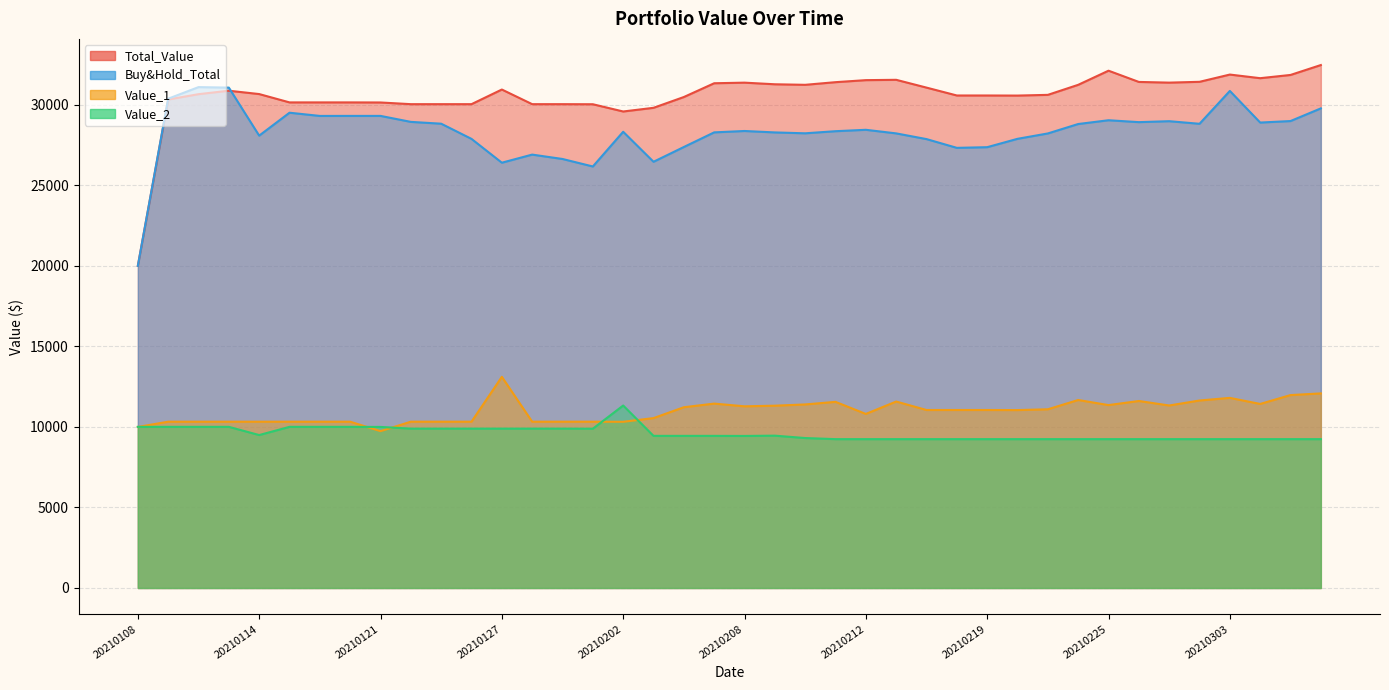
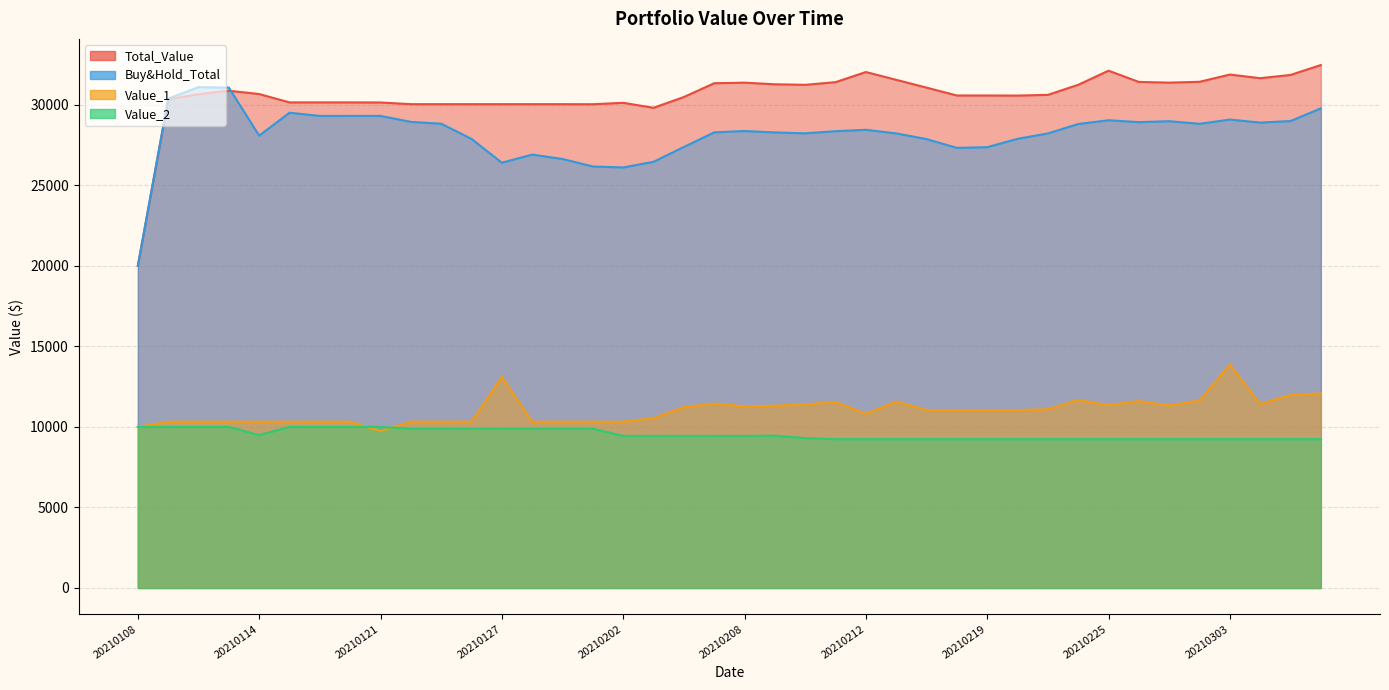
  {
    "Total_Value": {
      "20210114": 30700,
      "20210121": 30100,
-     "20210127": 30900,
-     "20210202": 29600,
+     "20210127": 30000,
+     "20210202": 30100,
      "20210208": 31400,
-     "20210212": 31500,
+     "20210212": 32000,
      "20210219": 30600,
      "20210225": 32100,
      "20210303": 31900
    },
    "Buy&Hold_Total": {
      "20210114": 28100,
      "20210121": 29300,
      "20210127": 26400,
-     "20210202": 28300,
+     "20210202": 26100,
      "20210208": 28400,
      "20210212": 28400,
      "20210219": 27400,
      "20210225": 29000,
-     "20210303": 30800
+     "20210303": 29100
    },
    "Value_1": {
      "20210114": 10300,
      "20210121": 9700,
      "20210127": 13100,
      "20210202": 10300,
      "20210208": 11300,
      "20210212": 10800,
      "20210219": 11000,
      "20210225": 11400,
-     "20210303": 11800
+     "20210303": 13900
    },
    "Value_2": {
      "20210114": 9500,
      "20210121": 10000,
      "20210127": 9900,
-     "20210202": 11300,
+     "20210202": 9400,
      "20210208": 9400,
      "20210212": 9200,
      "20210219": 9200,
      "20210225": 9200,
      "20210303": 9200
    }
  }
